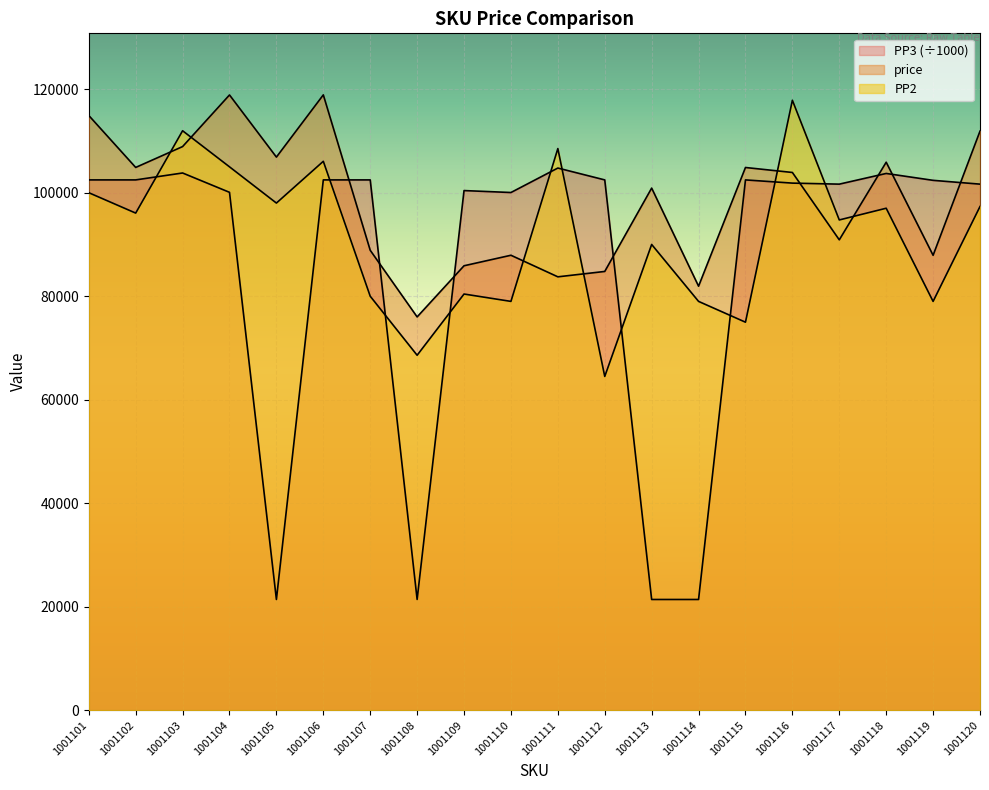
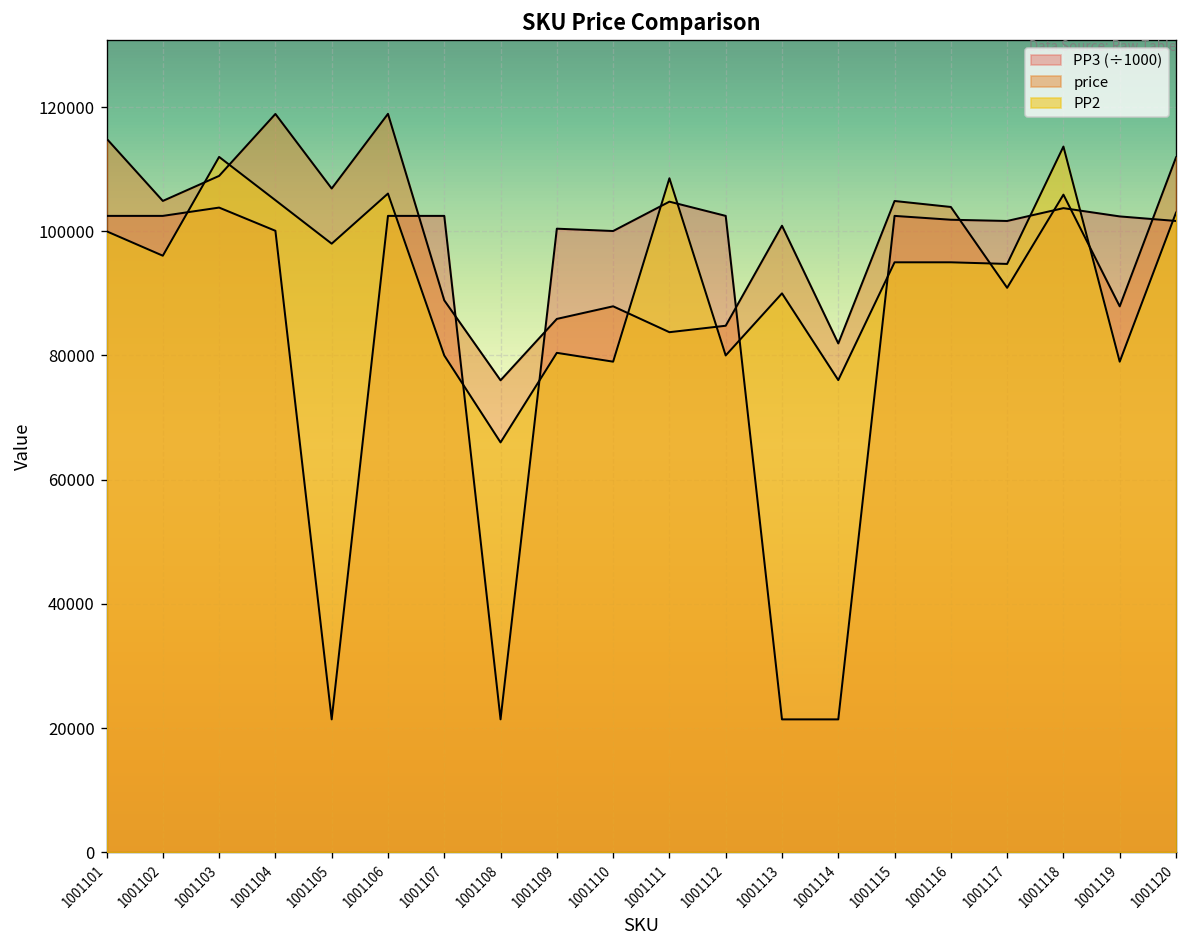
  {
    "PP2": {
      "1001101": 100000,
      "1001102": 96000,
      "1001103": 112000,
      "1001104": 105000,
      "1001105": 98000,
      "1001106": 106000,
      "1001107": 80000,
-     "1001108": 69000,
+     "1001108": 66000,
      "1001109": 80000,
      "1001110": 79000,
      "1001111": 109000,
-     "1001112": 65000,
+     "1001112": 80000,
      "1001113": 90000,
-     "1001114": 79000,
-     "1001115": 75000,
-     "1001116": 118000,
+     "1001114": 76000,
+     "1001115": 95000,
+     "1001116": 95000,
      "1001117": 95000,
-     "1001118": 97000,
+     "1001118": 114000,
      "1001119": 79000,
-     "1001120": 97000
+     "1001120": 103000
    }
  }
